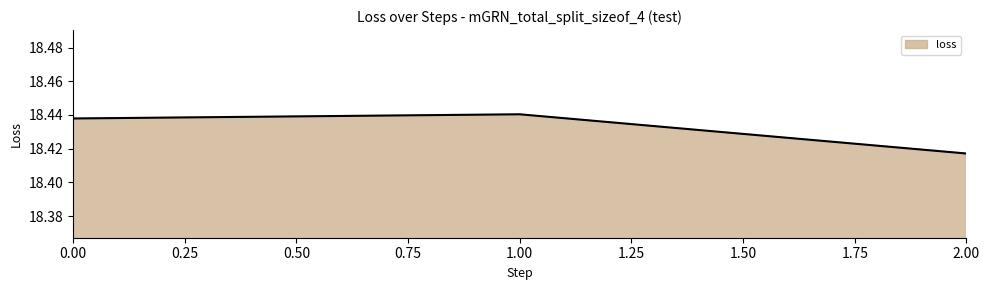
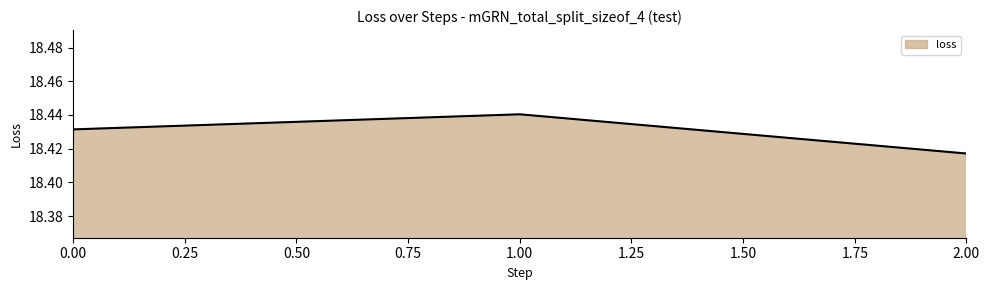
  {
-   "0.00": 18.438,
+   "0.00": 18.431,
    "1.00": 18.440,
    "2.00": 18.417
  }
